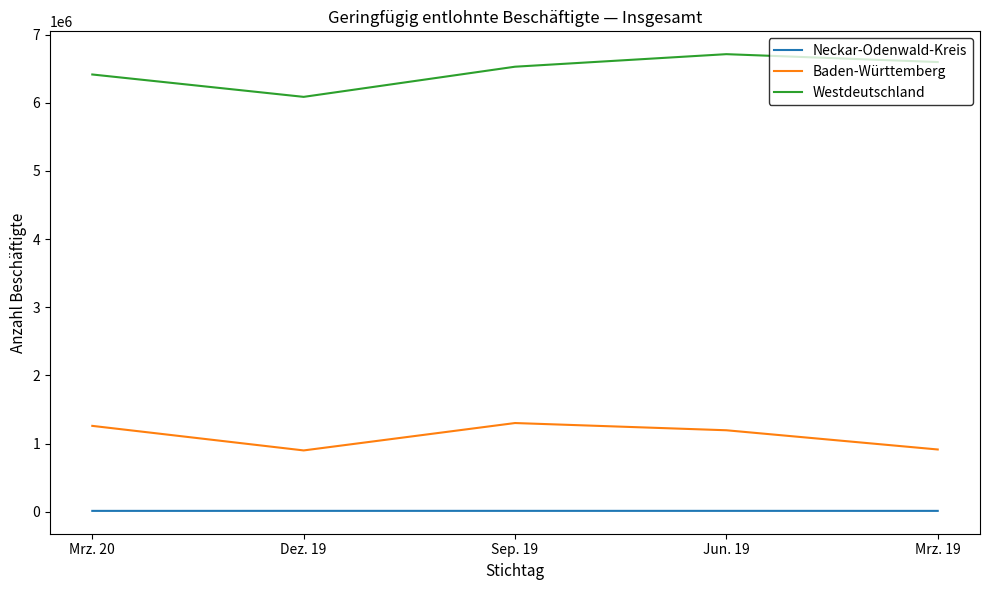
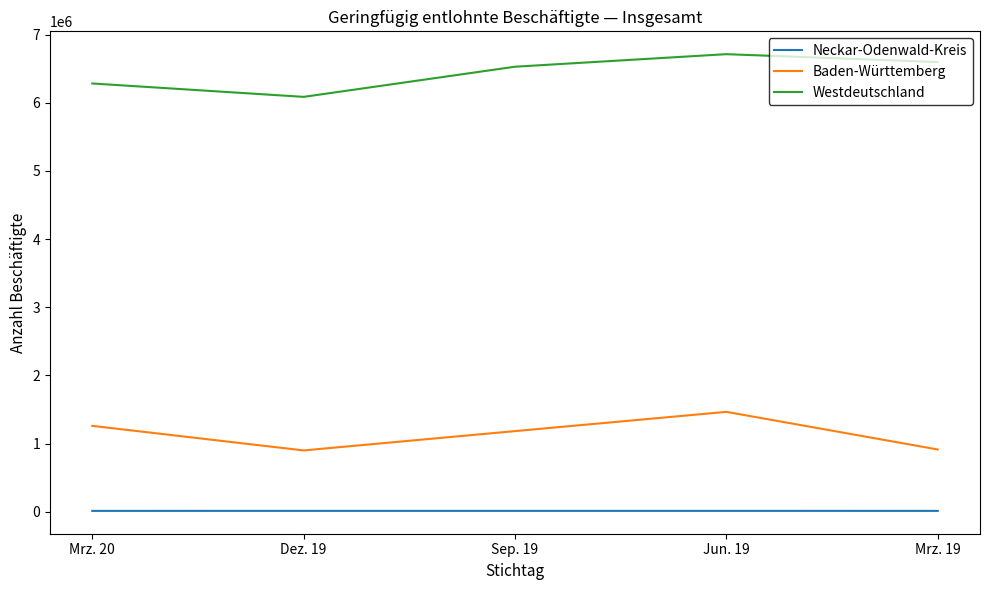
  {
    "Neckar-Odenwald-Kreis": {
      "Mrz. 20": 0,
      "Dez. 19": 0,
      "Sep. 19": 0,
      "Jun. 19": 0,
      "Mrz. 19": 0
    },
    "Baden-Württemberg": {
      "Mrz. 20": 1300000,
      "Dez. 19": 900000,
-     "Sep. 19": 1300000,
-     "Jun. 19": 1200000,
+     "Sep. 19": 1200000,
+     "Jun. 19": 1500000,
      "Mrz. 19": 900000
    },
    "Westdeutschland": {
-     "Mrz. 20": 6400000,
+     "Mrz. 20": 6300000,
      "Dez. 19": 6100000,
      "Sep. 19": 6500000,
      "Jun. 19": 6700000
    }
  }
